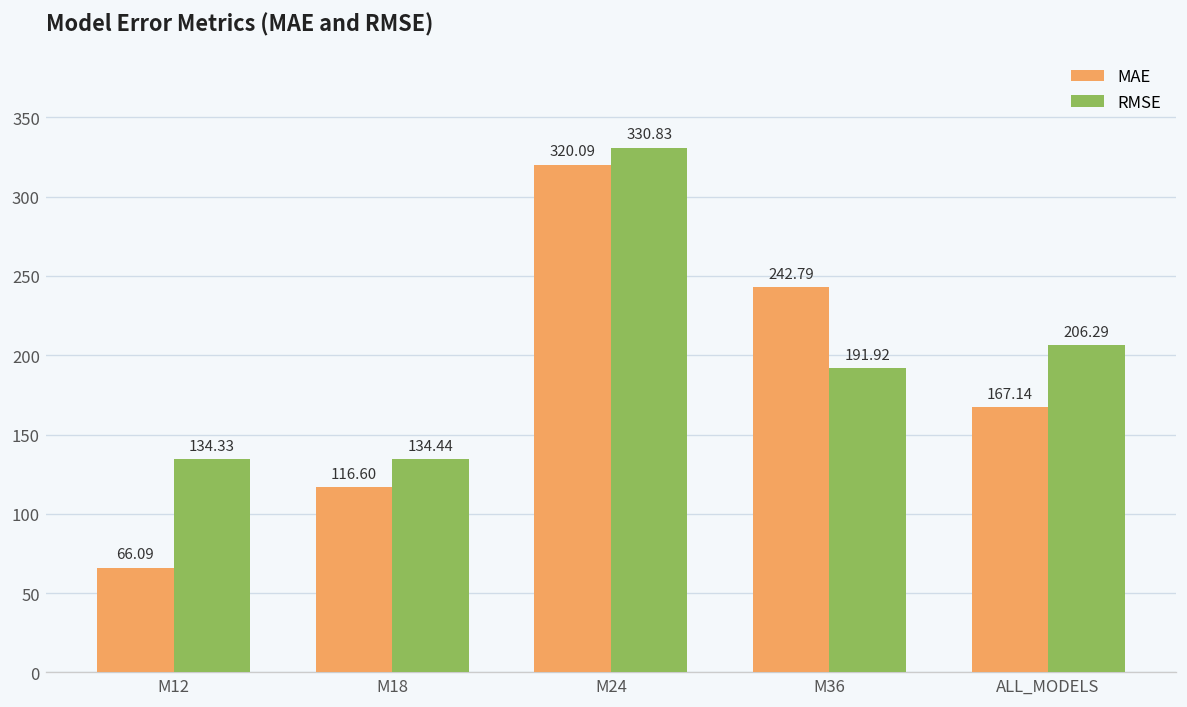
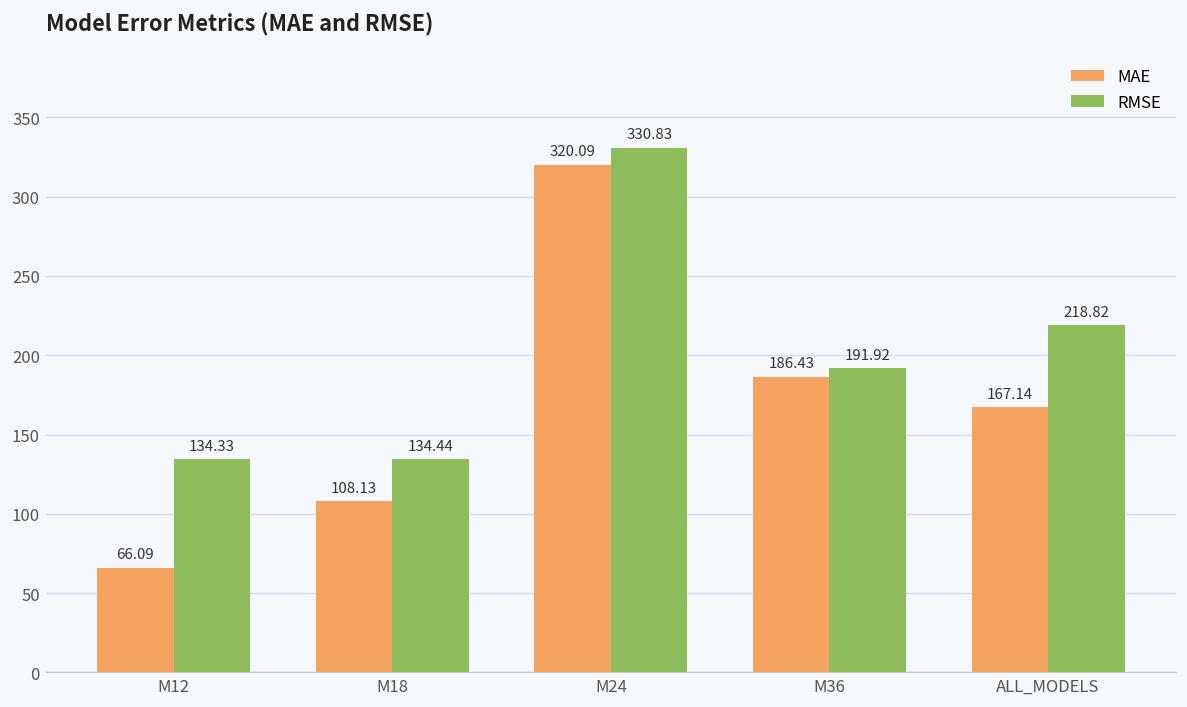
  {
    "MAE": {
      "M12": 66.09,
-     "M18": 116.60,
+     "M18": 108.13,
      "M24": 320.09,
-     "M36": 242.79,
+     "M36": 186.43,
      "ALL_MODELS": 167.14
    },
    "RMSE": {
      "M12": 134.33,
      "M18": 134.44,
      "M24": 330.83,
      "M36": 191.92,
-     "ALL_MODELS": 206.29
+     "ALL_MODELS": 218.82
    }
  }
